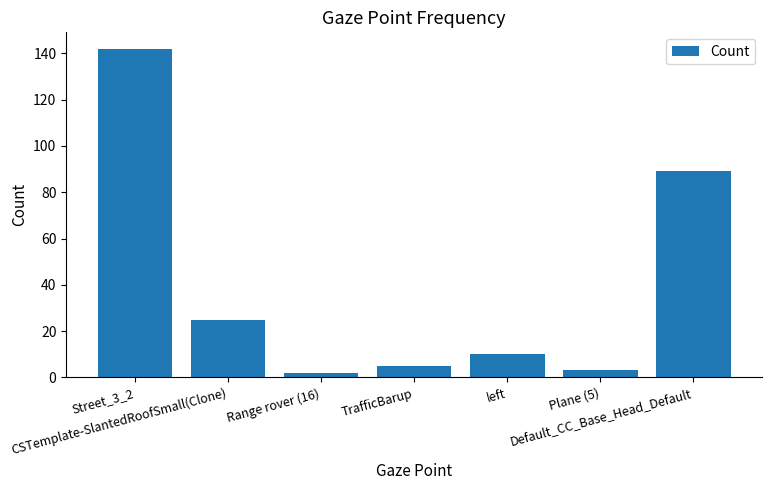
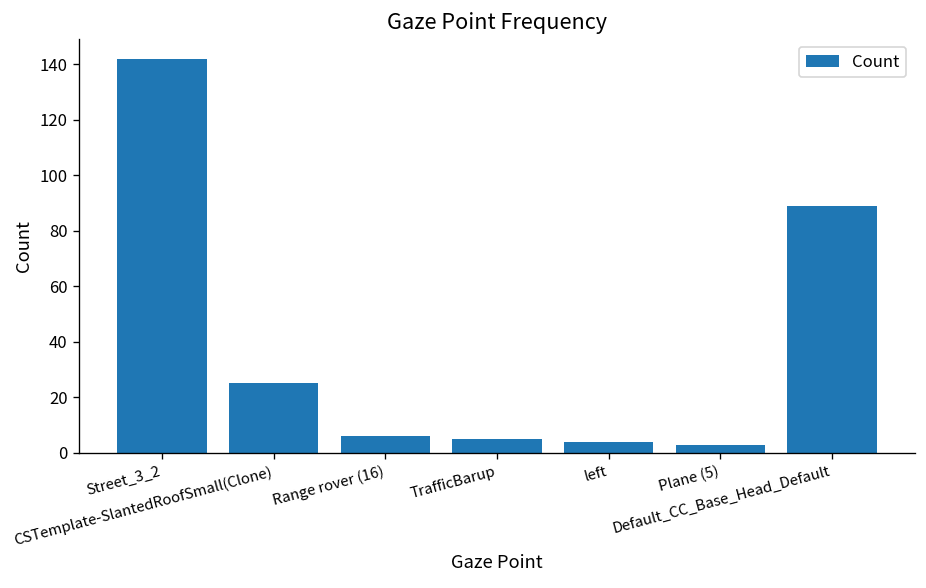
  {
    "Street_3_2": 142,
    "CSTemplate-SlantedRoofSmall(Clone)": 25,
-   "Range rover (16)": 2,
+   "Range rover (16)": 6,
    "TrafficBarup": 5,
-   "left": 10,
+   "left": 4,
    "Plane (5)": 3,
    "Default_CC_Base_Head_Default": 89
  }
